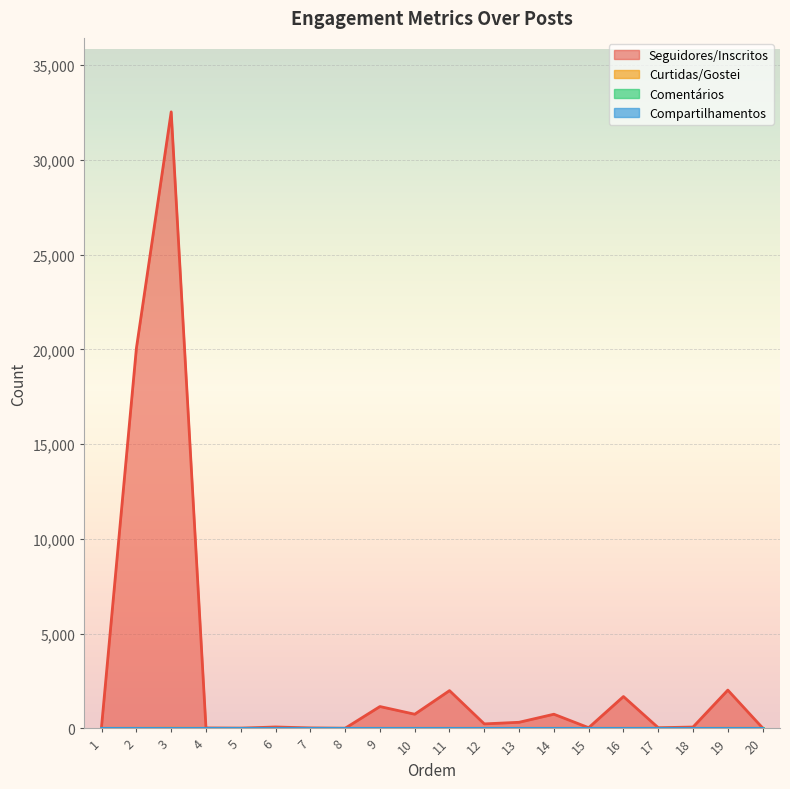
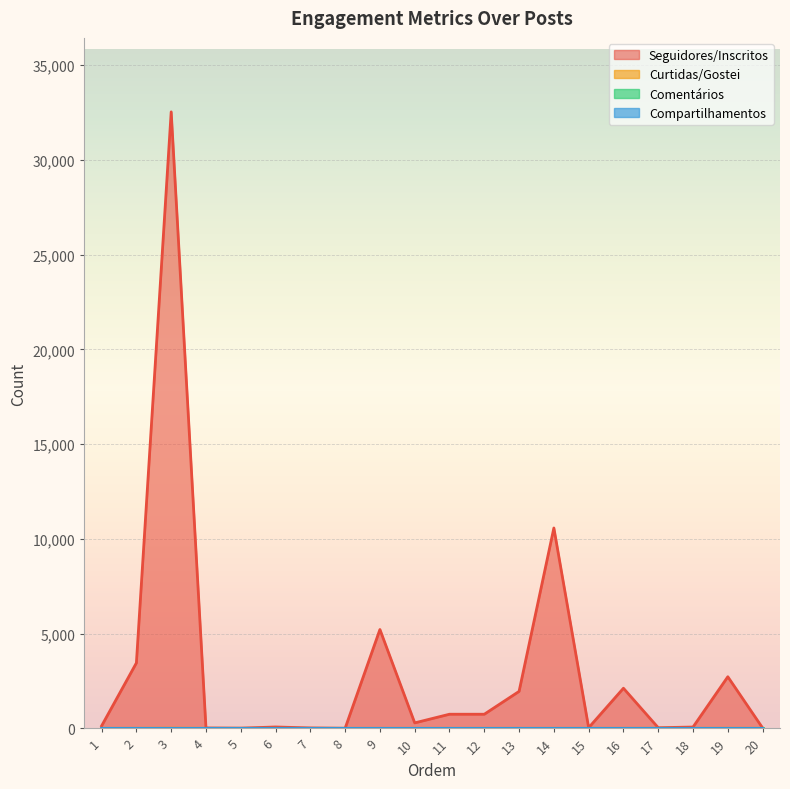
  {
    "Seguidores/Inscritos": {
-     "2": "20,100",
+     "2": "3,500",
      "3": "32,500",
-     "9": "1,200",
-     "10": "700",
-     "11": "2,000",
-     "12": "200",
-     "13": "300",
-     "14": "700",
-     "16": "1,700",
-     "19": "2,000"
+     "9": "5,200",
+     "10": "300",
+     "11": "700",
+     "12": "700",
+     "13": "2,000",
+     "14": "10,600",
+     "16": "2,100",
+     "19": "2,700"
    },
    "Compartilhamentos": {
      "2": "0",
      "3": "0",
      "9": "0",
      "10": "0",
      "11": "0",
      "12": "0",
      "13": "0",
      "14": "0",
      "16": "0",
      "19": "0"
    }
  }
